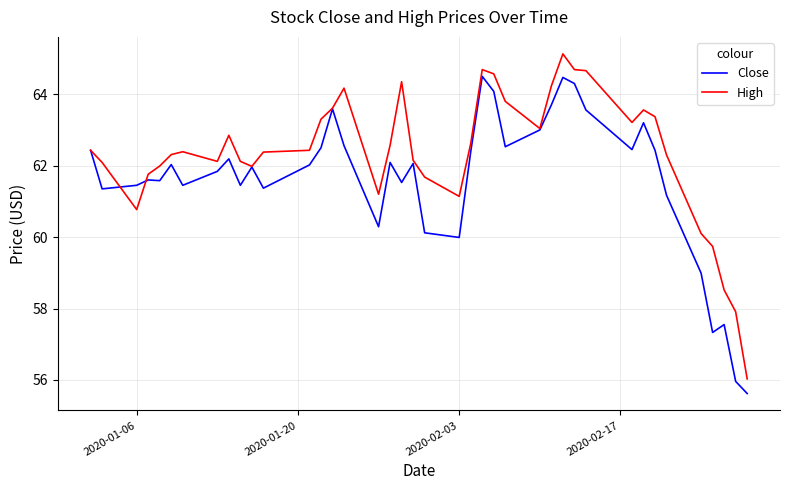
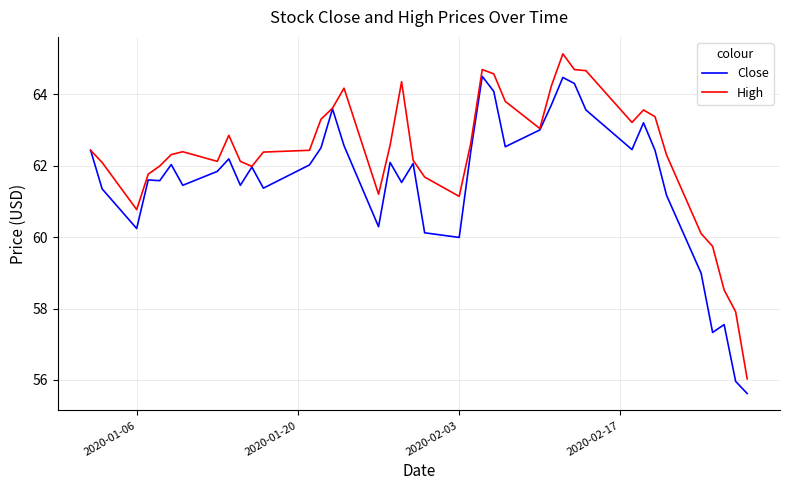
  {
    "Close": {
-     "2020-01-06": 61.5,
+     "2020-01-06": 60.2,
      "2020-02-03": 60.0
    },
    "High": {
      "2020-01-06": 60.8,
      "2020-02-03": 61.1
    }
  }
